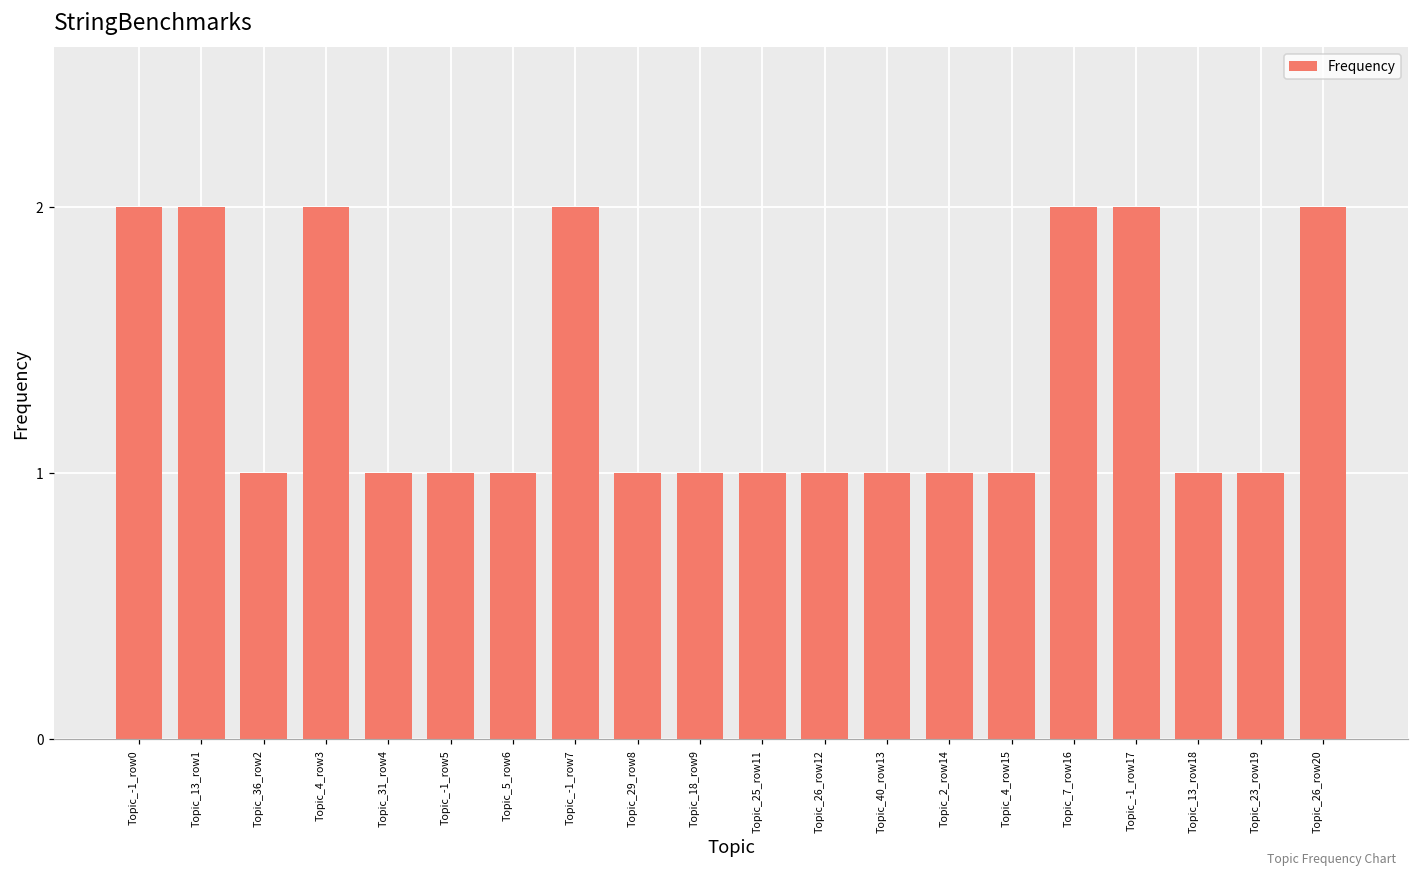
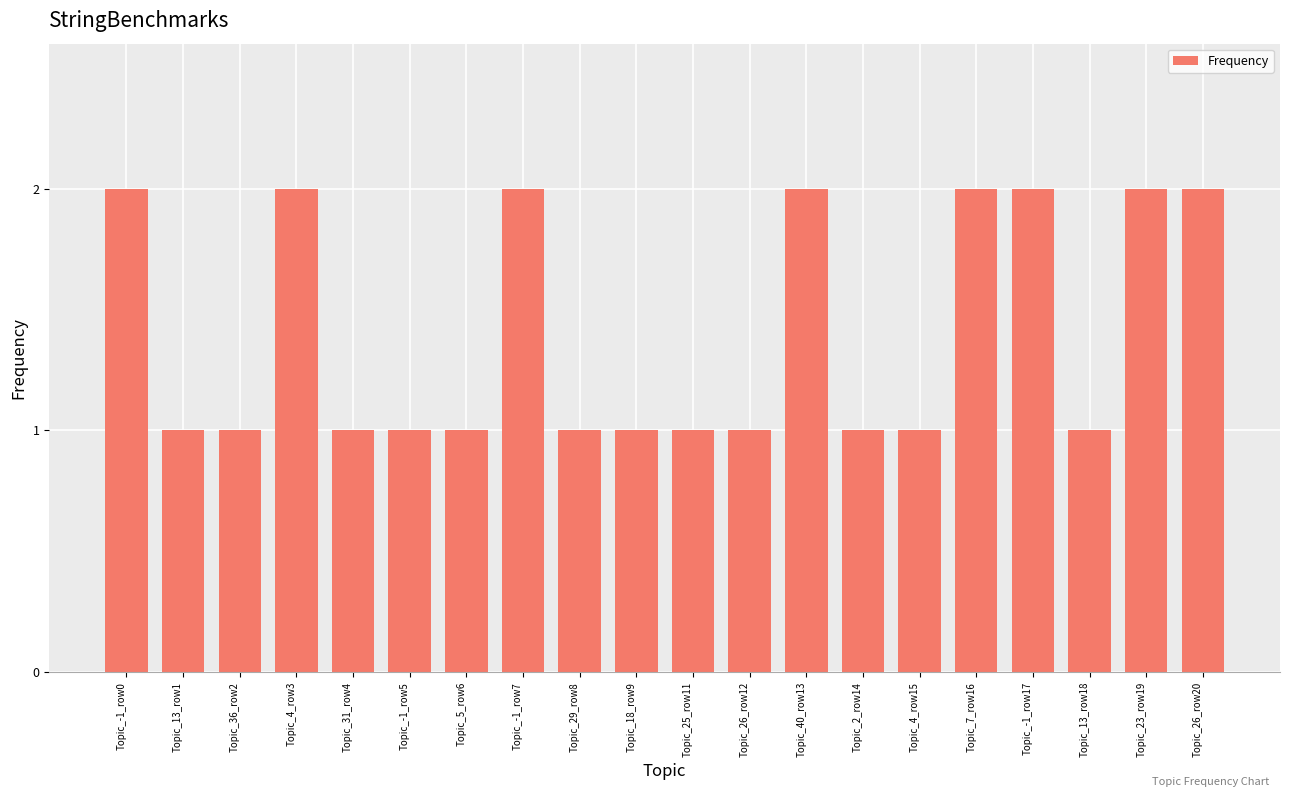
  {
    "Topic_-1_row0": 2,
-   "Topic_13_row1": 2,
+   "Topic_13_row1": 1,
    "Topic_36_row2": 1,
    "Topic_4_row3": 2,
    "Topic_31_row4": 1,
    "Topic_-1_row5": 1,
    "Topic_5_row6": 1,
    "Topic_-1_row7": 2,
    "Topic_29_row8": 1,
    "Topic_18_row9": 1,
    "Topic_25_row11": 1,
    "Topic_26_row12": 1,
-   "Topic_40_row13": 1,
+   "Topic_40_row13": 2,
    "Topic_2_row14": 1,
    "Topic_4_row15": 1,
    "Topic_7_row16": 2,
    "Topic_-1_row17": 2,
    "Topic_13_row18": 1,
-   "Topic_23_row19": 1,
+   "Topic_23_row19": 2,
    "Topic_26_row20": 2
  }
